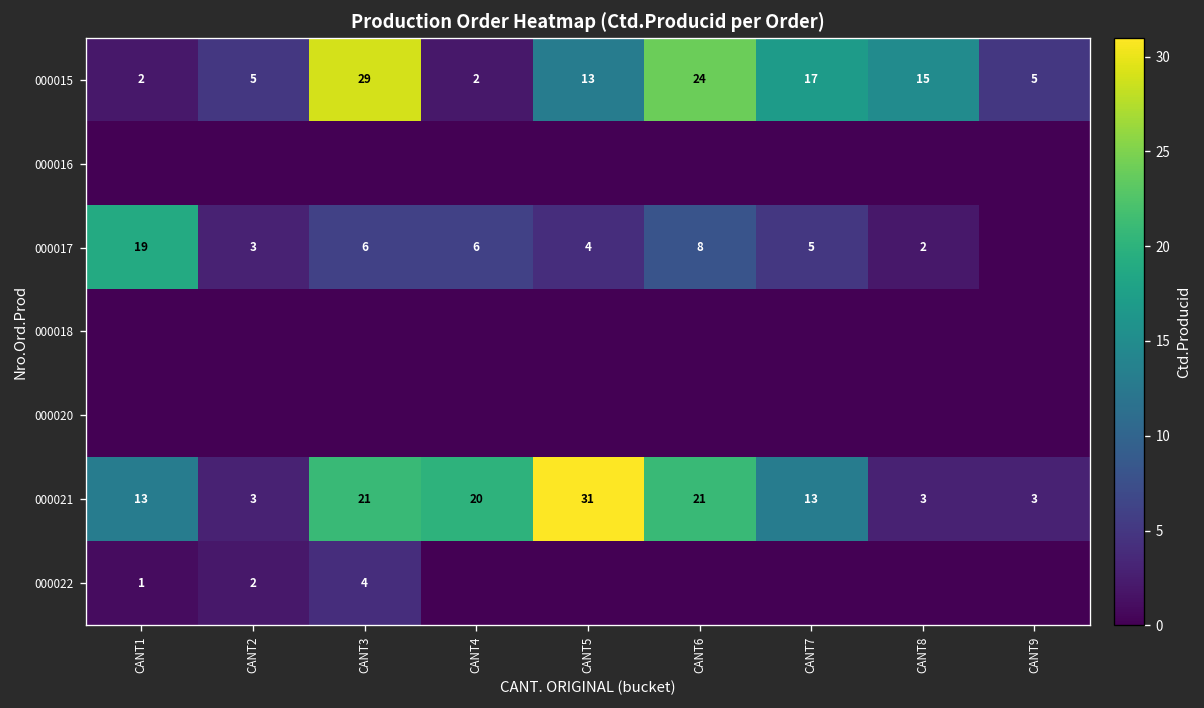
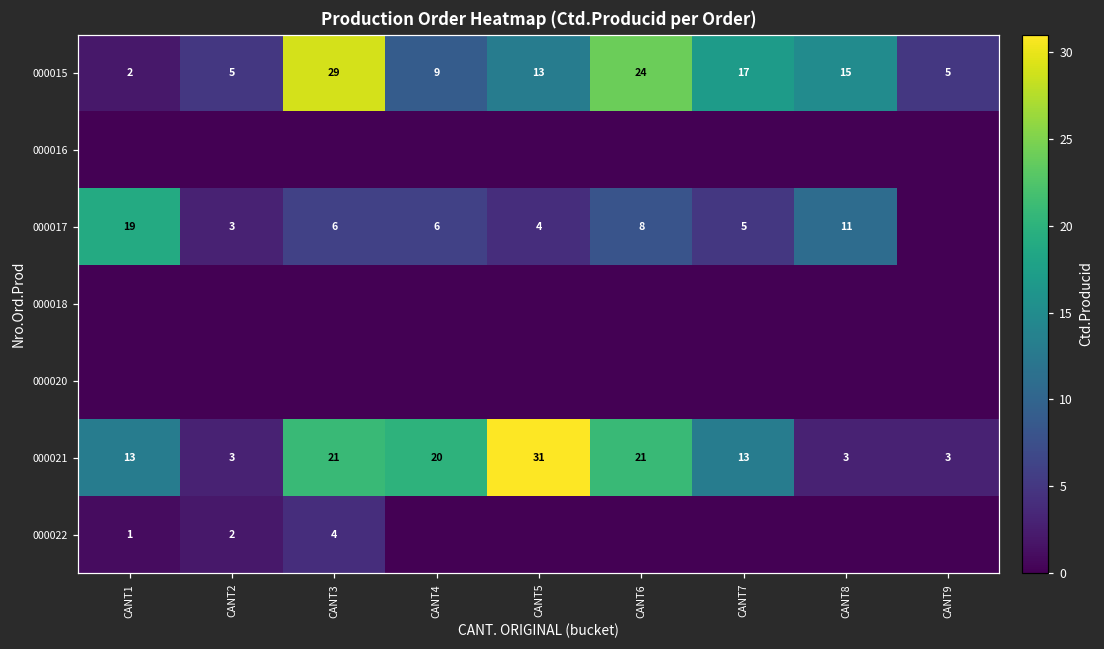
  {
    "000015": {
      "CANT1": 2,
      "CANT2": 5,
      "CANT3": 29,
-     "CANT4": 2,
+     "CANT4": 9,
      "CANT5": 13,
      "CANT6": 24,
      "CANT7": 17,
      "CANT8": 15,
      "CANT9": 5
    },
    "000017": {
      "CANT1": 19,
      "CANT2": 3,
      "CANT3": 6,
      "CANT4": 6,
      "CANT5": 4,
      "CANT6": 8,
      "CANT7": 5,
-     "CANT8": 2
+     "CANT8": 11
    },
    "000021": {
      "CANT1": 13,
      "CANT2": 3,
      "CANT3": 21,
      "CANT4": 20,
      "CANT5": 31,
      "CANT6": 21,
      "CANT7": 13,
      "CANT8": 3,
      "CANT9": 3
    },
    "000022": {
      "CANT1": 1,
      "CANT2": 2,
      "CANT3": 4
    }
  }
